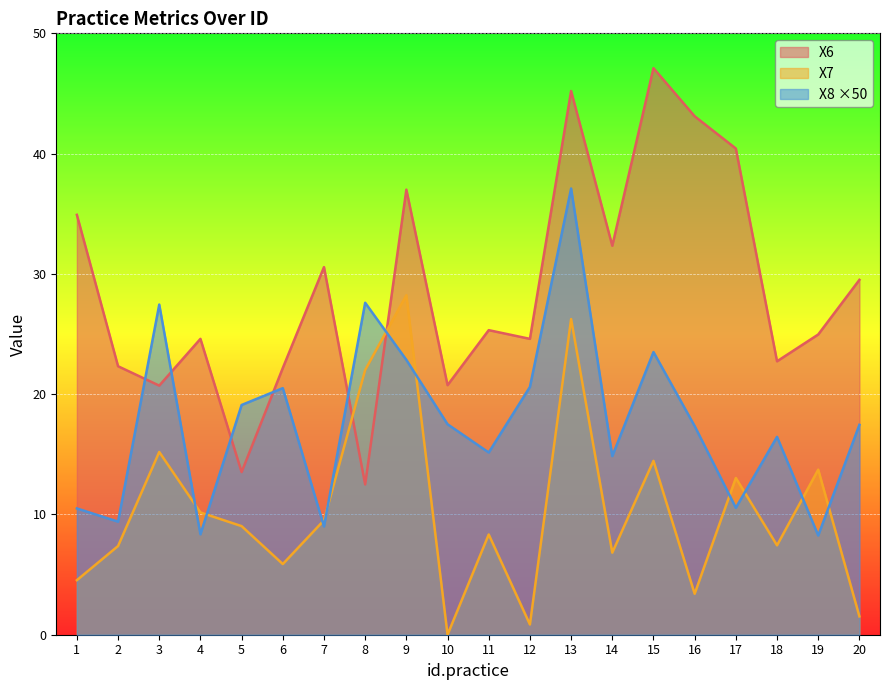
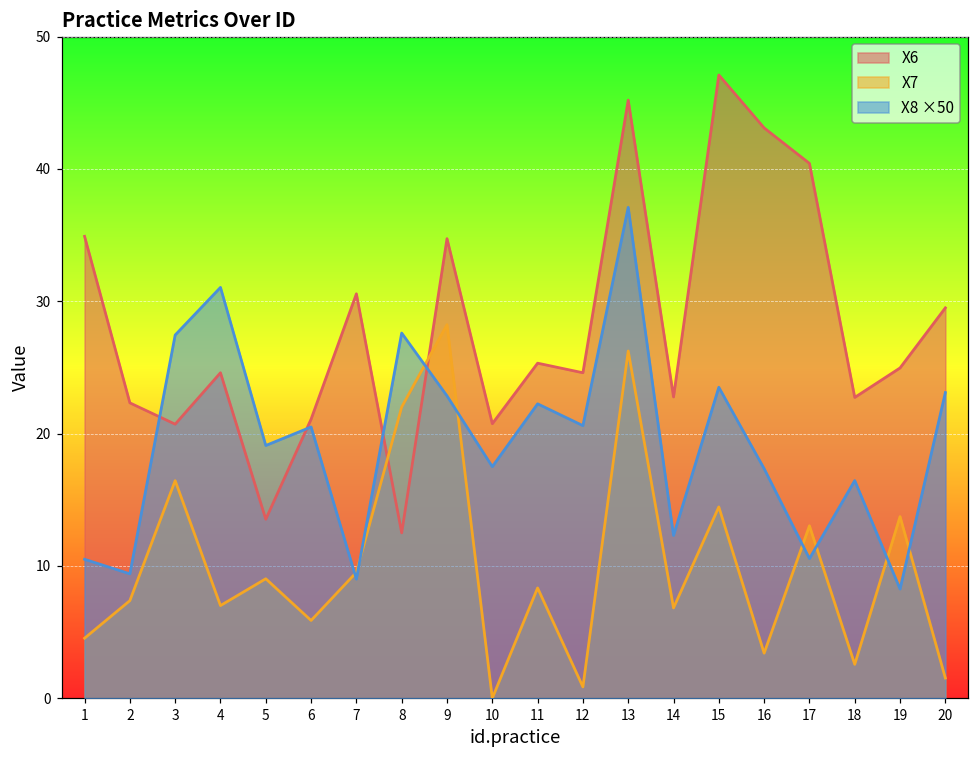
  {
    "X6": {
      "1": 34.9,
      "2": 22.3,
      "3": 20.7,
      "4": 24.6,
      "5": 13.5,
-     "6": 22.2,
+     "6": 21.1,
      "7": 30.6,
      "8": 12.5,
-     "9": 37.0,
+     "9": 34.7,
      "10": 20.7,
      "11": 25.3,
      "12": 24.6,
      "13": 45.2,
-     "14": 32.3,
+     "14": 22.8,
      "15": 47.1,
      "16": 43.1,
      "17": 40.4,
      "18": 22.7,
      "19": 25.0,
      "20": 29.5
    },
    "X7": {
      "1": 4.5,
      "2": 7.4,
-     "3": 15.2,
-     "4": 10.2,
+     "3": 16.4,
+     "4": 7.0,
      "5": 9.0,
      "6": 5.9,
      "7": 9.5,
      "8": 22.0,
      "9": 28.2,
      "10": 0.0,
      "11": 8.3,
      "12": 0.9,
      "13": 26.2,
      "14": 6.8,
      "15": 14.5,
      "16": 3.4,
      "17": 13.0,
-     "18": 7.4,
+     "18": 2.6,
      "19": 13.7,
      "20": 1.5
    },
    "X8 ×50": {
      "1": 10.5,
      "2": 9.4,
      "3": 27.5,
-     "4": 8.4,
+     "4": 31.1,
      "5": 19.1,
      "6": 20.5,
      "7": 9.0,
      "8": 27.6,
      "9": 22.9,
      "10": 17.5,
-     "11": 15.2,
+     "11": 22.3,
      "12": 20.6,
      "13": 37.1,
-     "14": 14.9,
+     "14": 12.3,
      "15": 23.5,
      "16": 17.3,
      "17": 10.5,
      "18": 16.5,
      "19": 8.3,
-     "20": 17.5
+     "20": 23.1
    }
  }
